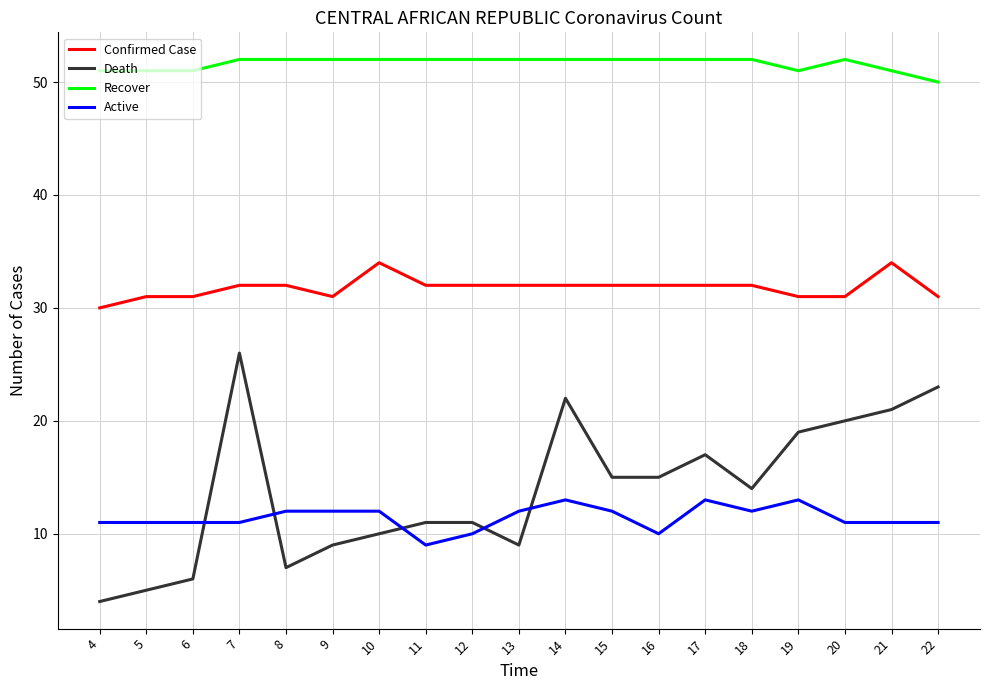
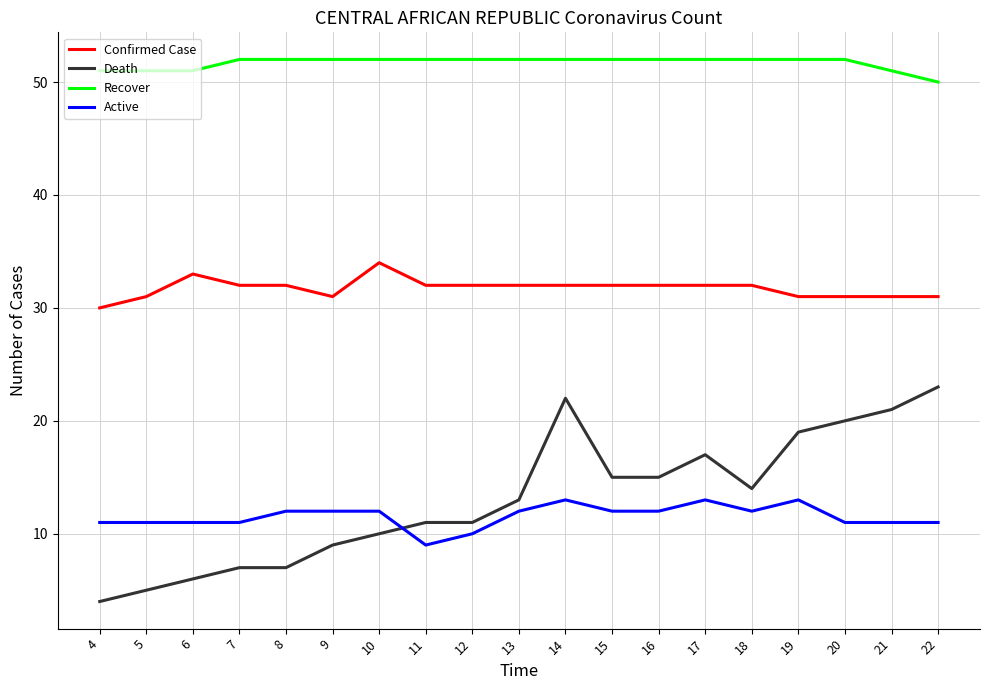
  {
    "Confirmed Case": {
      "4": 30,
      "5": 31,
-     "6": 31,
+     "6": 33,
      "7": 32,
      "8": 32,
      "9": 31,
      "10": 34,
      "11": 32,
      "12": 32,
      "13": 32,
      "14": 32,
      "15": 32,
      "16": 32,
      "17": 32,
      "18": 32,
      "19": 31,
      "20": 31,
-     "21": 34,
+     "21": 31,
      "22": 31
    },
    "Death": {
      "4": 4,
      "5": 5,
      "6": 6,
-     "7": 26,
+     "7": 7,
      "8": 7,
      "9": 9,
      "10": 10,
      "11": 11,
      "12": 11,
-     "13": 9,
+     "13": 13,
      "14": 22,
      "15": 15,
      "16": 15,
      "17": 17,
      "18": 14,
      "19": 19,
      "20": 20,
      "21": 21,
      "22": 23
    },
    "Recover": {
      "7": 52,
      "8": 52,
      "9": 52,
      "10": 52,
      "11": 52,
      "12": 52,
      "13": 52,
      "14": 52,
      "15": 52,
      "16": 52,
      "17": 52,
      "18": 52,
-     "19": 51,
+     "19": 52,
      "20": 52,
      "21": 51,
      "22": 50
    },
    "Active": {
      "4": 11,
      "5": 11,
      "6": 11,
      "7": 11,
      "8": 12,
      "9": 12,
      "10": 12,
      "11": 9,
      "12": 10,
      "13": 12,
      "14": 13,
      "15": 12,
-     "16": 10,
+     "16": 12,
      "17": 13,
      "18": 12,
      "19": 13,
      "20": 11,
      "21": 11,
      "22": 11
    }
  }
